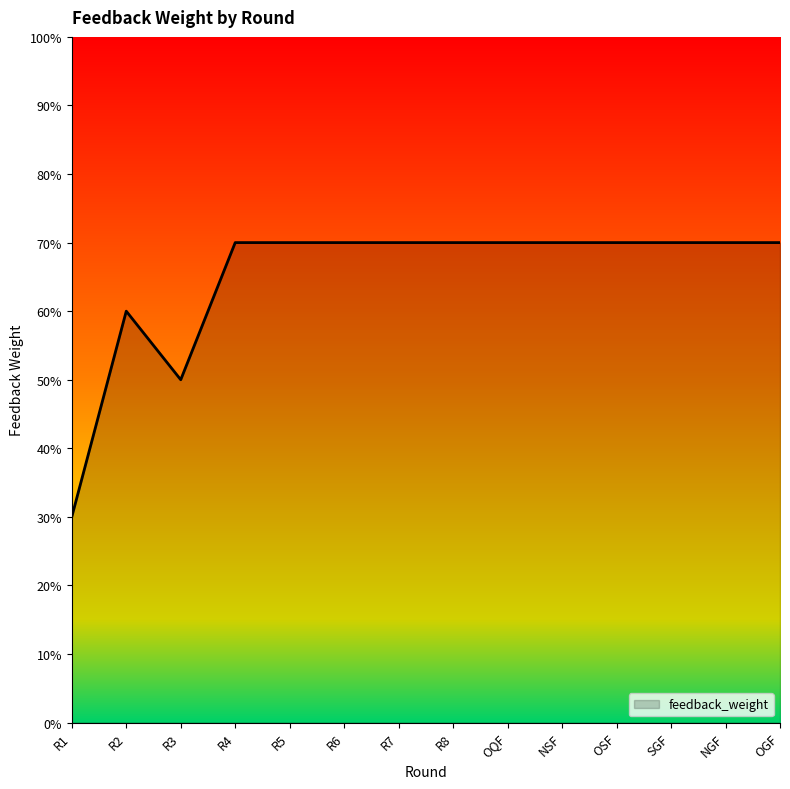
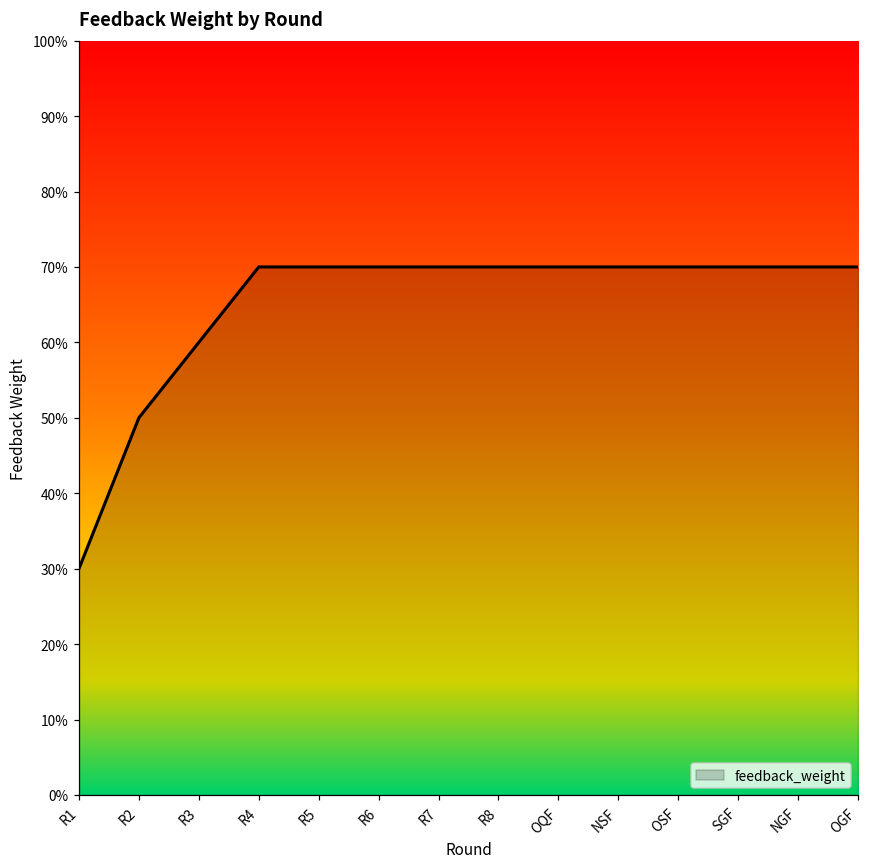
  {
    "R1": "30%",
-   "R2": "60%",
-   "R3": "50%",
+   "R2": "50%",
+   "R3": "60%",
    "R4": "70%",
    "R5": "70%",
    "R6": "70%",
    "R7": "70%",
    "R8": "70%",
    "OQF": "70%",
    "NSF": "70%",
    "OSF": "70%",
    "SGF": "70%",
    "NGF": "70%",
    "OGF": "70%"
  }
